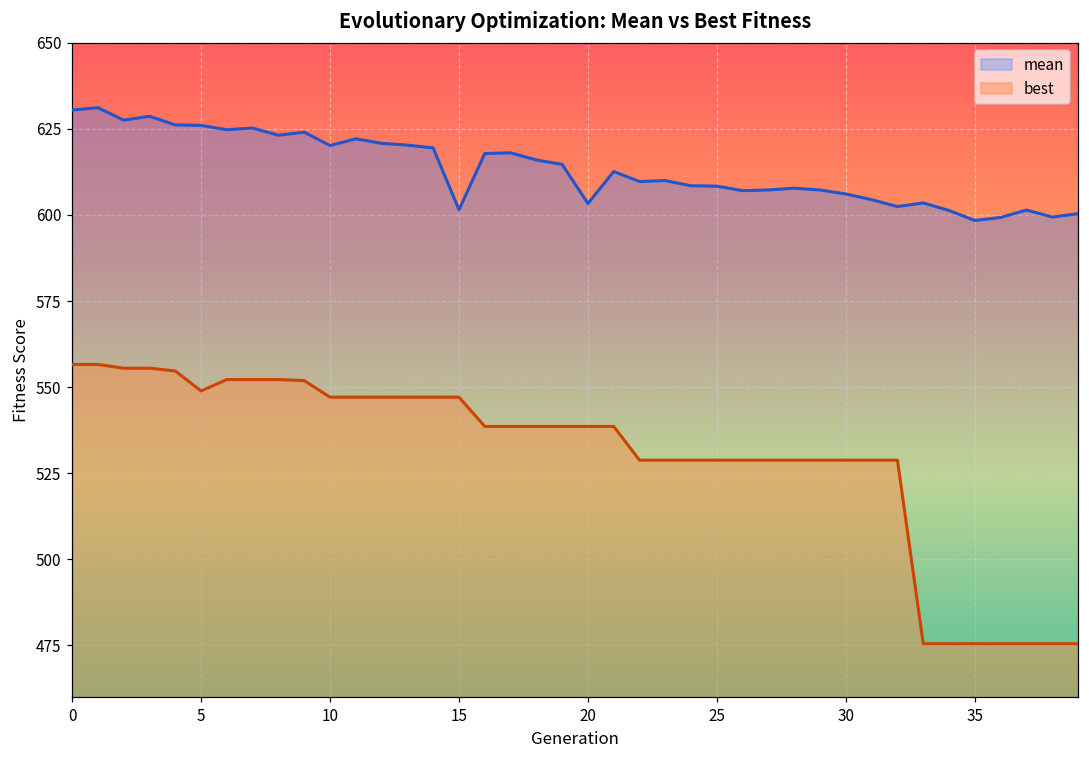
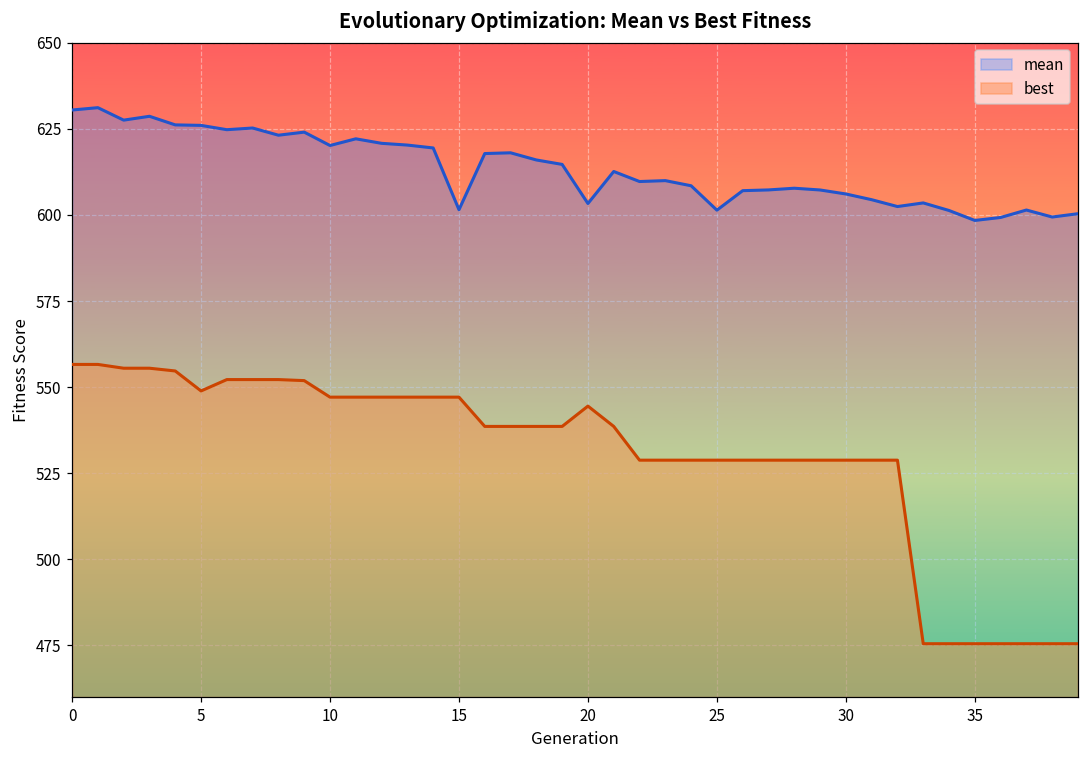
  {
    "mean": {
      "0": 630,
      "5": 626,
      "10": 620,
      "15": 602,
      "20": 603,
-     "25": 608,
+     "25": 601,
      "30": 606,
      "35": 598
    },
    "best": {
      "0": 557,
      "5": 549,
      "10": 547,
      "15": 547,
-     "20": 539,
+     "20": 545,
      "25": 529,
      "30": 529,
      "35": 476
    }
  }
